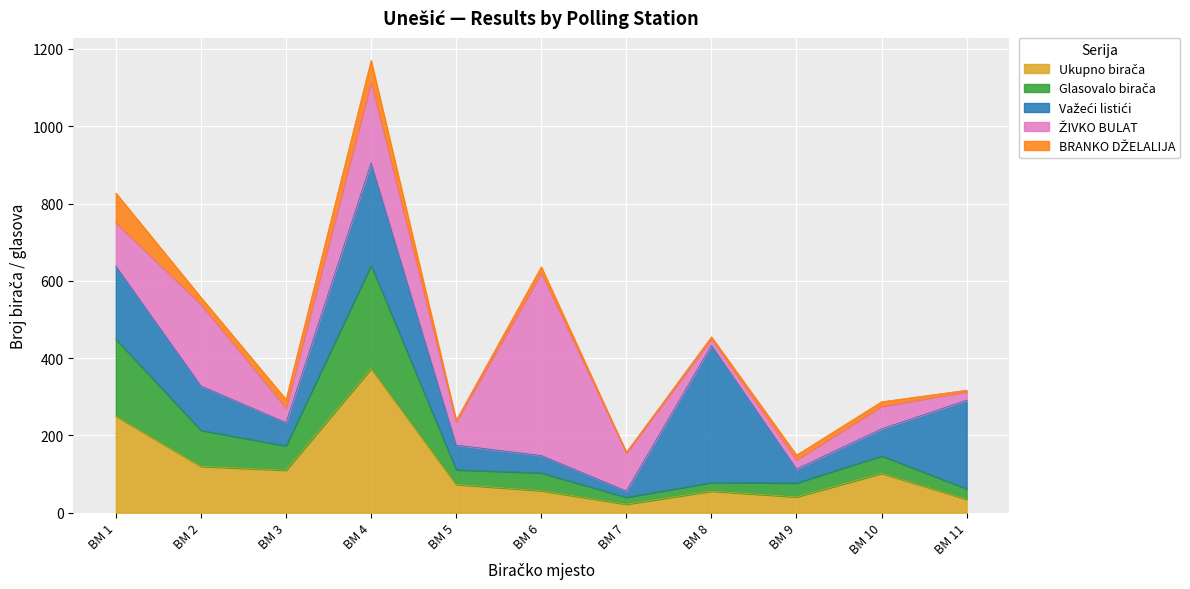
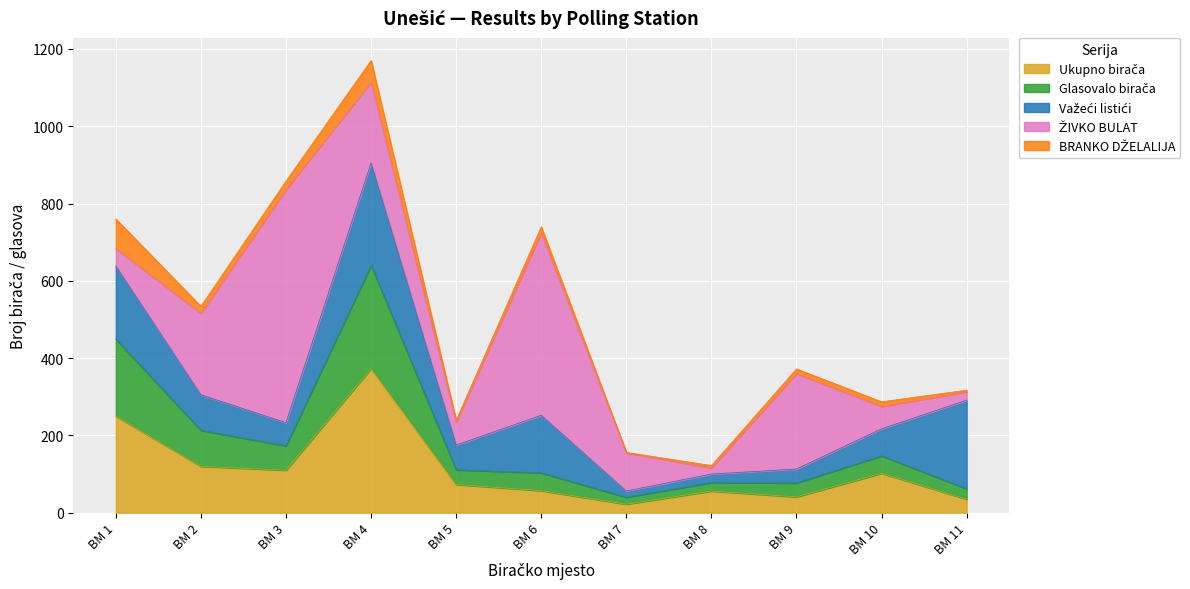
  {
    "Glasovalo birača": {
      "BM 1": 200,
      "BM 2": 90,
      "BM 3": 60,
      "BM 4": 270,
      "BM 5": 40,
      "BM 6": 50,
      "BM 7": 20,
      "BM 8": 20,
      "BM 9": 40,
      "BM 10": 50,
      "BM 11": 30
    },
    "Važeći listići": {
      "BM 1": 190,
-     "BM 2": 120,
+     "BM 2": 90,
      "BM 3": 60,
      "BM 4": 270,
      "BM 5": 60,
-     "BM 6": 50,
+     "BM 6": 150,
      "BM 7": 20,
-     "BM 8": 360,
+     "BM 8": 20,
      "BM 9": 40,
      "BM 10": 70,
      "BM 11": 230
    },
    "ŽIVKO BULAT": {
-     "BM 1": 110,
+     "BM 1": 50,
      "BM 2": 210,
-     "BM 3": 40,
+     "BM 3": 600,
      "BM 4": 210,
      "BM 6": 470,
-     "BM 9": 20,
+     "BM 9": 250,
      "BM 10": 60
    }
  }
